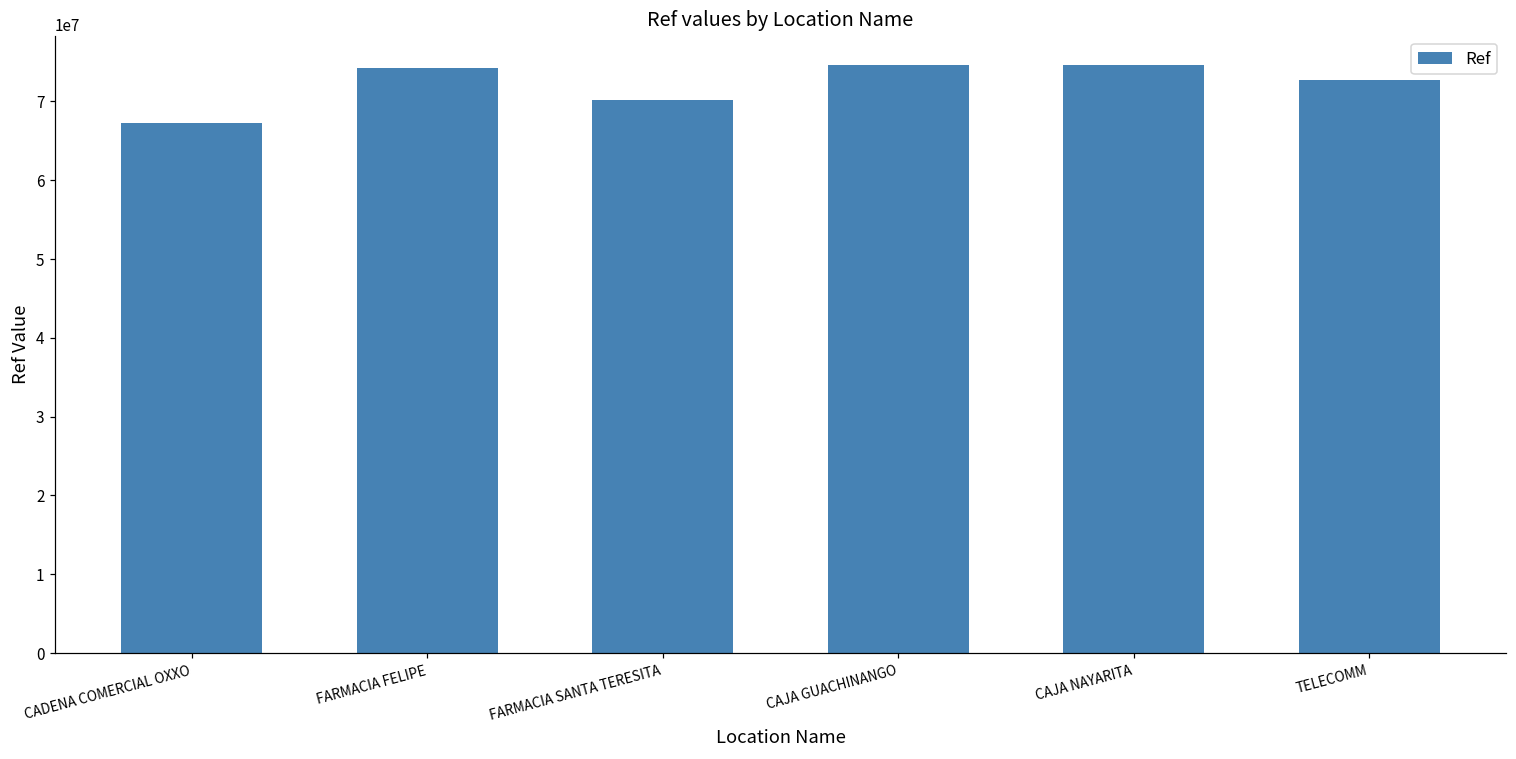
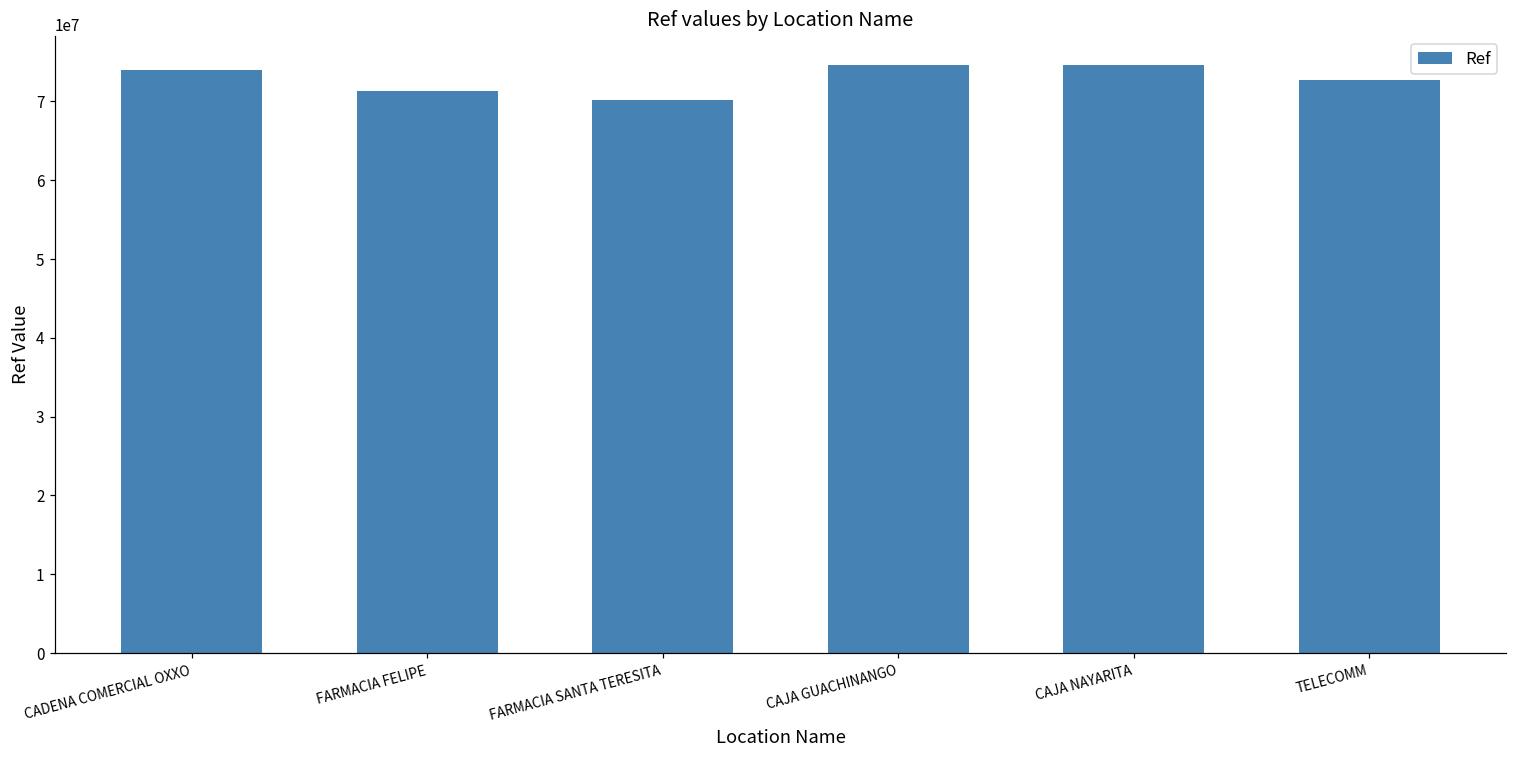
  {
-   "CADENA COMERCIAL OXXO": 67000000,
-   "FARMACIA FELIPE": 74000000,
+   "CADENA COMERCIAL OXXO": 74000000,
+   "FARMACIA FELIPE": 71000000,
    "FARMACIA SANTA TERESITA": 70000000,
    "CAJA GUACHINANGO": 75000000,
    "CAJA NAYARITA": 75000000,
    "TELECOMM": 73000000
  }
